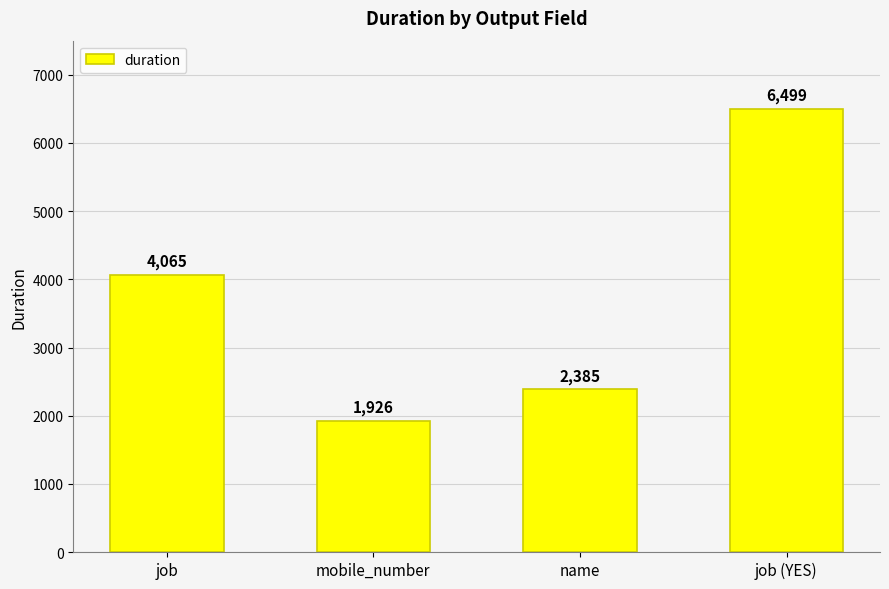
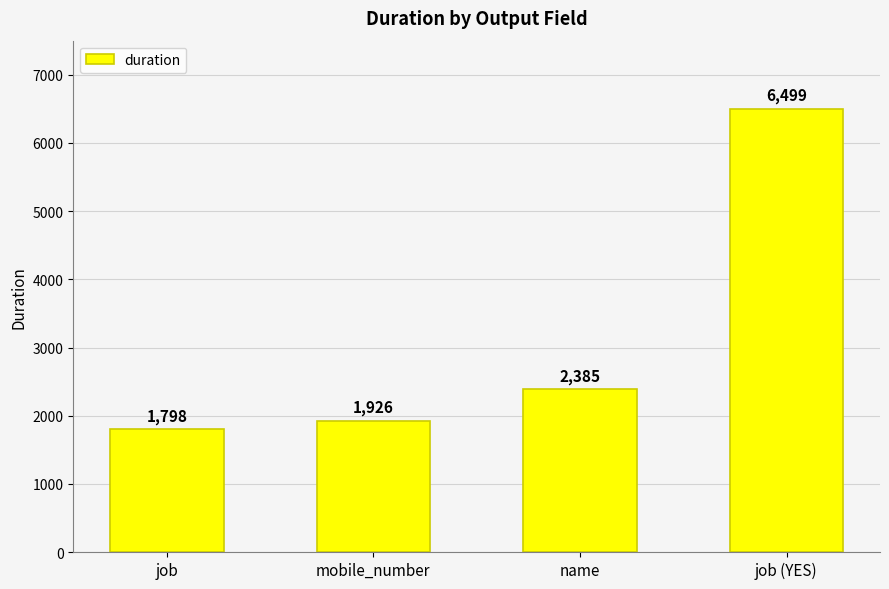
  {
-   "job": "4,065",
+   "job": "1,798",
    "mobile_number": "1,926",
    "name": "2,385",
    "job (YES)": "6,499"
  }
